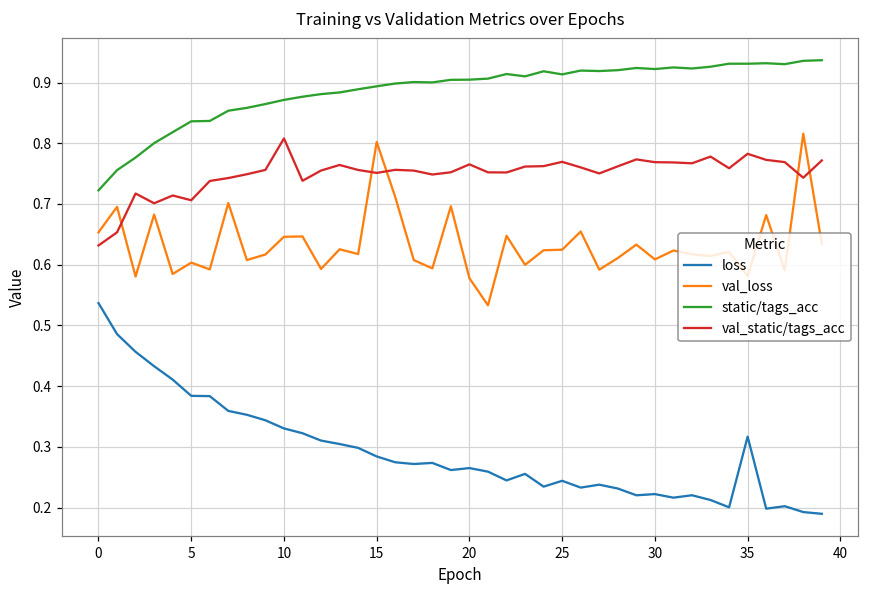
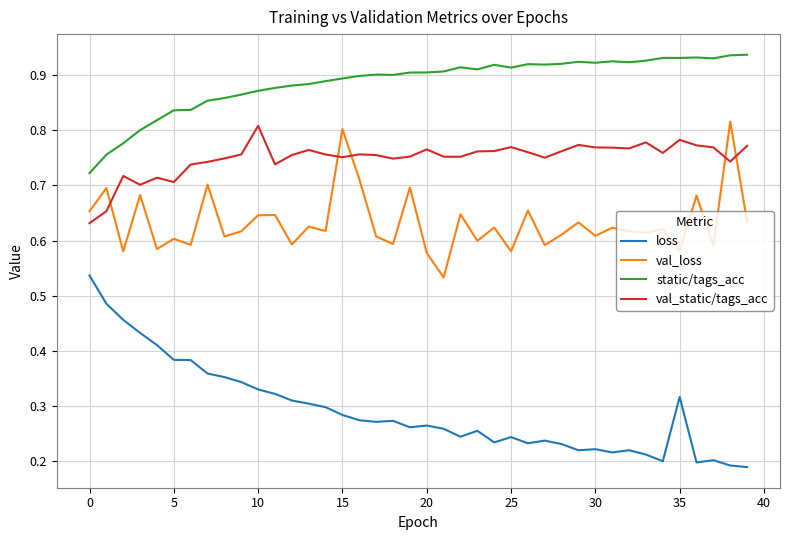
  {
    "loss": {
      "0": 0.54,
      "5": 0.38,
      "10": 0.33,
      "15": 0.28,
      "20": 0.26,
      "25": 0.24,
      "30": 0.22,
      "35": 0.32
    },
    "val_loss": {
      "0": 0.65,
      "5": 0.60,
      "10": 0.65,
      "15": 0.80,
      "20": 0.58,
-     "25": 0.62,
+     "25": 0.58,
      "30": 0.61
    },
    "static/tags_acc": {
      "0": 0.72,
      "5": 0.84,
      "10": 0.87,
      "15": 0.89,
      "20": 0.90,
      "25": 0.91,
      "30": 0.92,
      "35": 0.93
    },
    "val_static/tags_acc": {
      "0": 0.63,
      "5": 0.71,
      "10": 0.81,
      "15": 0.75,
      "20": 0.77,
      "25": 0.77,
      "30": 0.77,
      "35": 0.78
    }
  }
